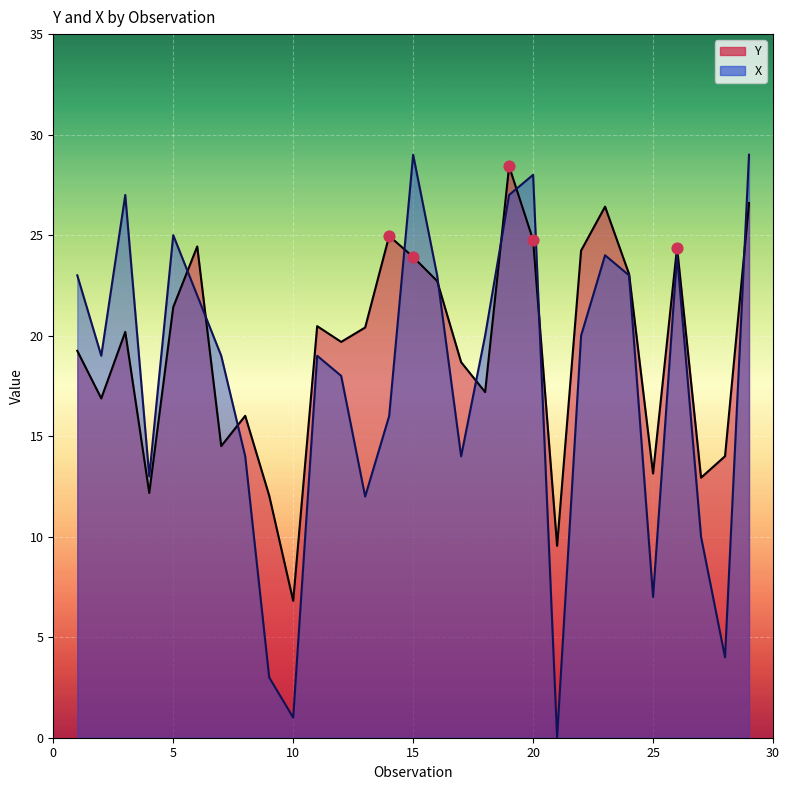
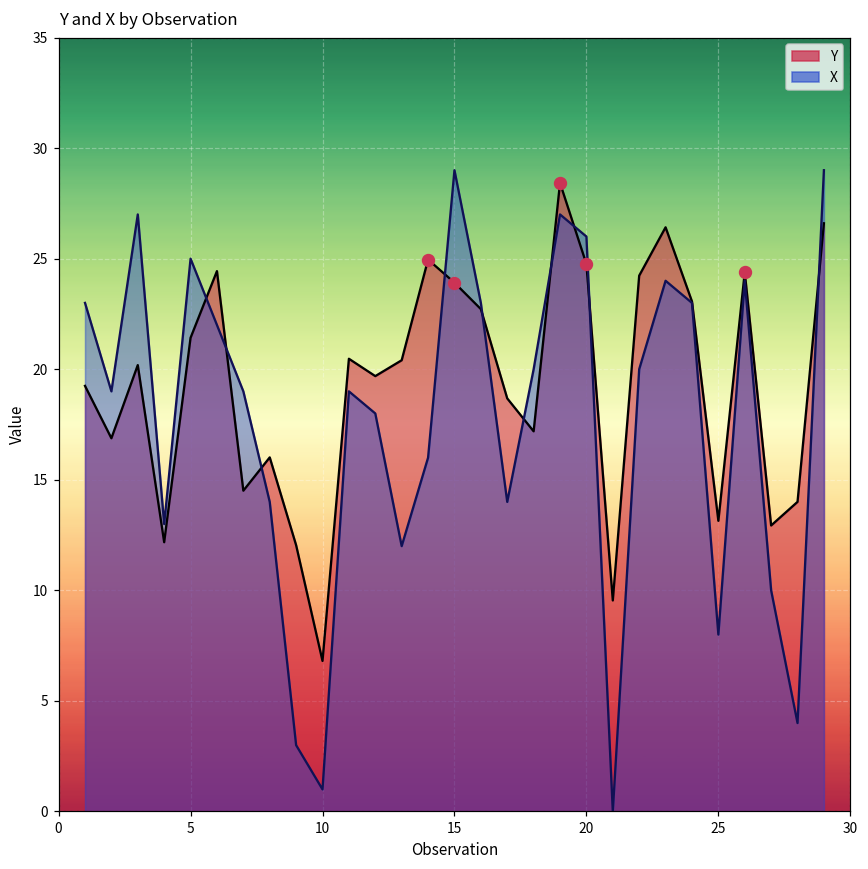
  {
    "X": {
      "5": 25,
      "10": 1,
      "15": 29,
-     "20": 28,
-     "25": 7
+     "20": 26,
+     "25": 8
    }
  }
